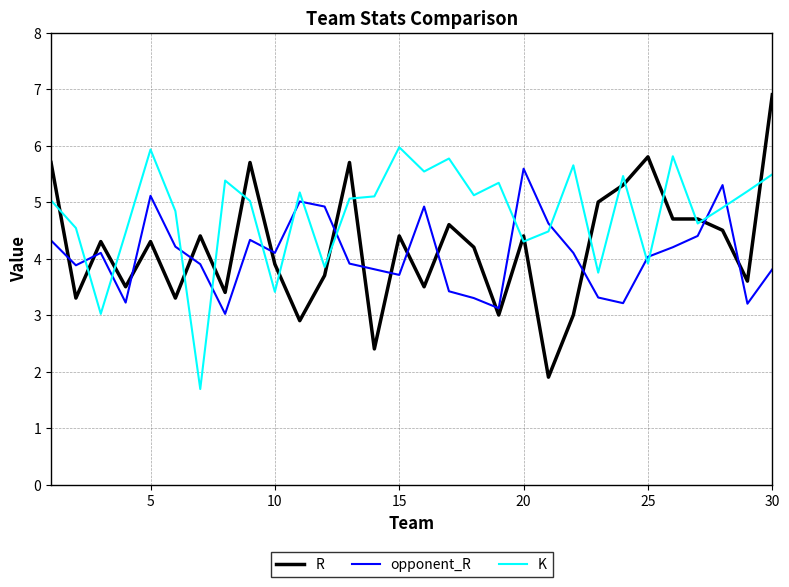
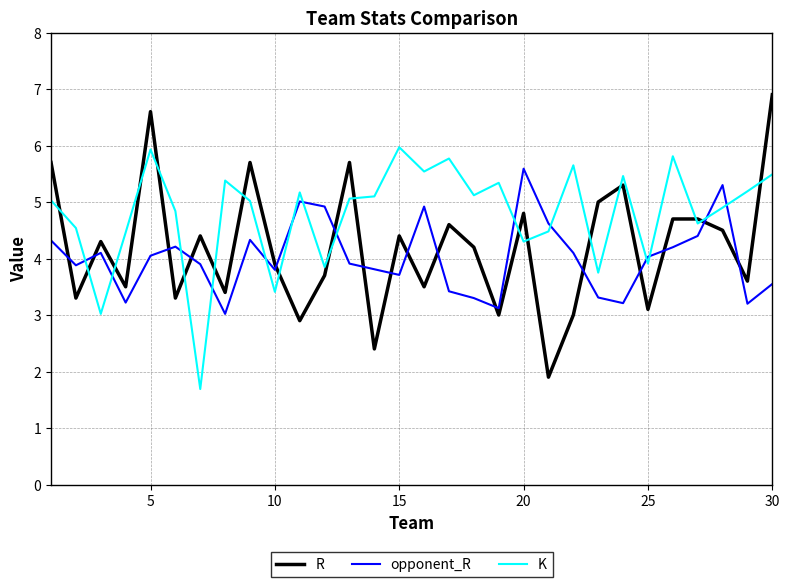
  {
    "R": {
-     "5": 4.3,
+     "5": 6.6,
      "10": 3.9,
      "15": 4.4,
-     "20": 4.4,
-     "25": 5.8,
+     "20": 4.8,
+     "25": 3.1,
      "30": 6.9
    },
    "opponent_R": {
-     "5": 5.1,
-     "10": 4.1,
+     "5": 4.1,
+     "10": 3.8,
      "15": 3.7,
      "20": 5.6,
      "25": 4.0,
-     "30": 3.8
+     "30": 3.6
    },
    "K": {
      "5": 5.9,
      "10": 3.4,
      "15": 6.0,
      "20": 4.3,
      "25": 3.9,
      "30": 5.5
    }
  }
